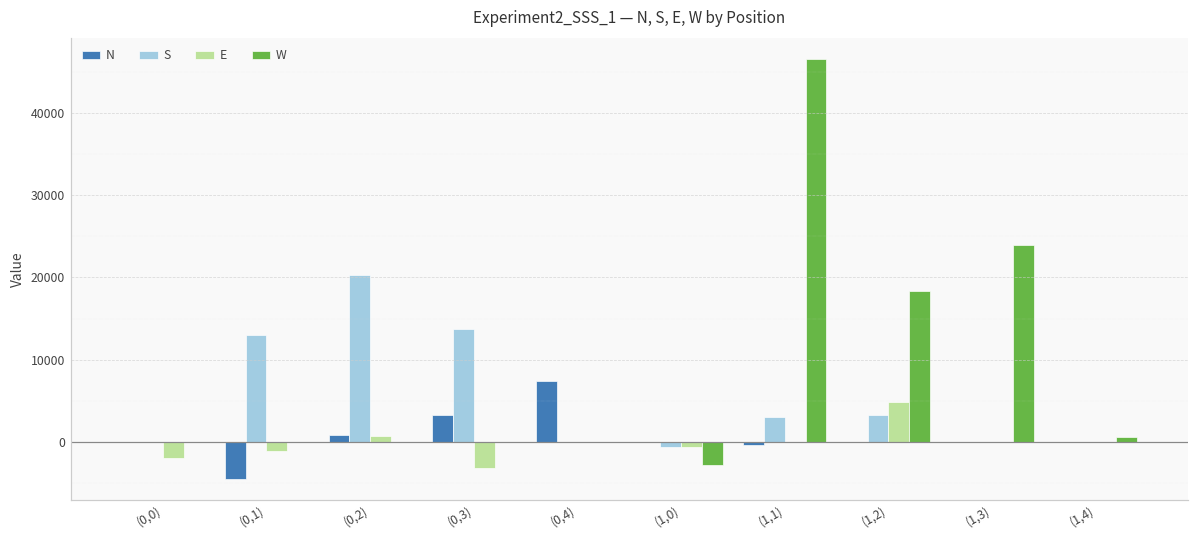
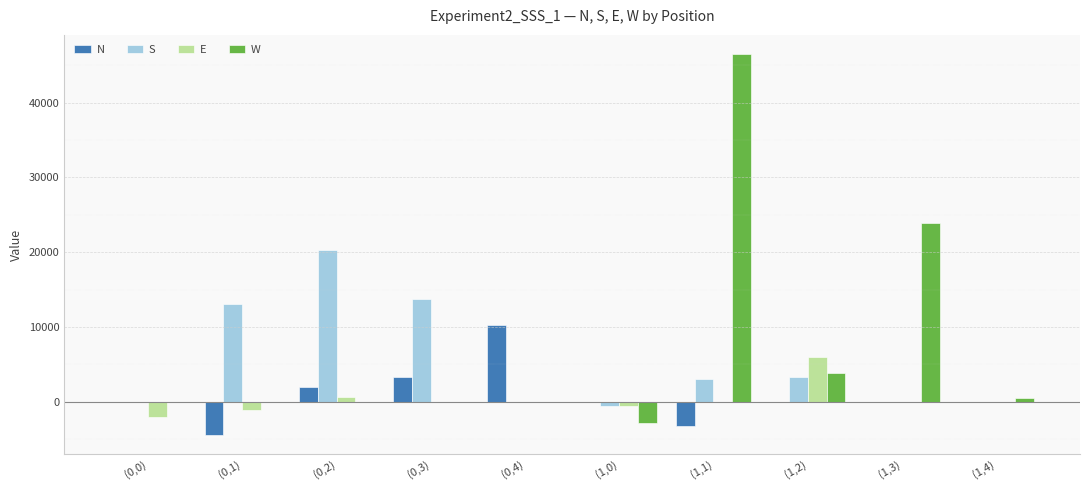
  {
    "N": {
      "(0,0)": 0,
      "(0,1)": -4000,
-     "(0,2)": 1000,
+     "(0,2)": 2000,
      "(0,3)": 3000,
-     "(0,4)": 7000,
+     "(0,4)": 10000,
      "(1,0)": 0,
-     "(1,1)": 0,
+     "(1,1)": -3000,
      "(1,4)": 0
    },
    "S": {
      "(0,0)": 0,
      "(0,1)": 13000,
      "(0,2)": 20000,
      "(0,3)": 14000,
      "(0,4)": 0,
      "(1,0)": -1000,
      "(1,1)": 3000,
      "(1,2)": 3000,
      "(1,4)": 0
    },
    "E": {
      "(0,0)": -2000,
      "(0,1)": -1000,
      "(0,2)": 1000,
-     "(0,3)": -3000,
+     "(0,3)": 0,
      "(1,0)": -1000,
-     "(1,2)": 5000
+     "(1,2)": 6000
    },
    "W": {
      "(0,0)": 0,
      "(0,1)": 0,
      "(0,2)": 0,
      "(0,3)": 0,
      "(0,4)": 0,
      "(1,0)": -3000,
      "(1,1)": 47000,
-     "(1,2)": 18000,
+     "(1,2)": 4000,
      "(1,3)": 24000,
      "(1,4)": 1000
    }
  }
